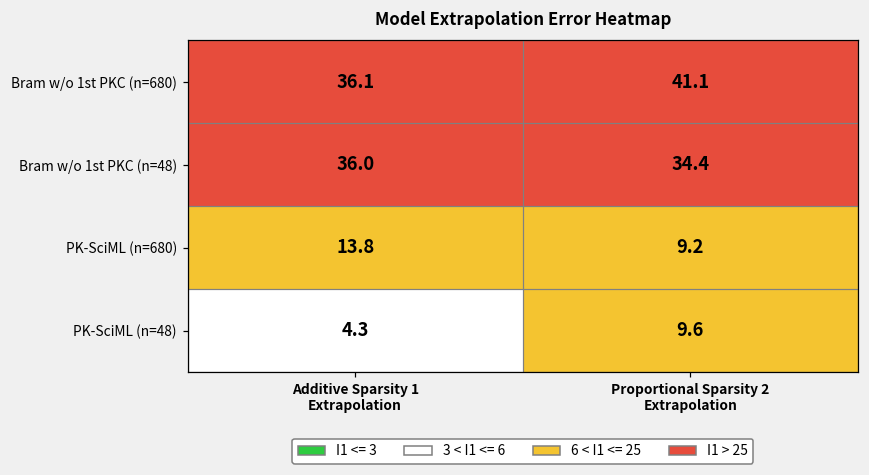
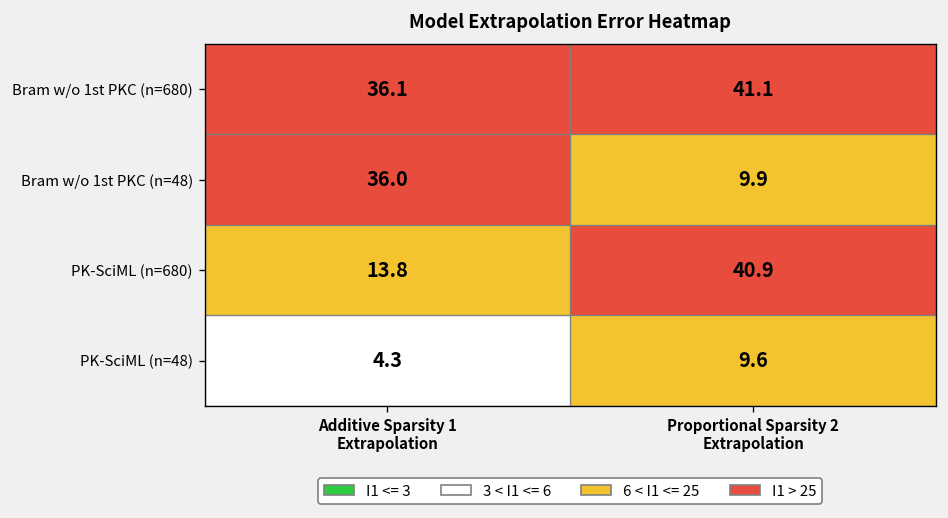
  {
    "Bram w/o 1st PKC (n=680)": {
      "Additive Sparsity 1 Extrapolation": 36.1,
      "Proportional Sparsity 2 Extrapolation": 41.1
    },
    "Bram w/o 1st PKC (n=48)": {
      "Additive Sparsity 1 Extrapolation": 36.0,
-     "Proportional Sparsity 2 Extrapolation": 34.4
+     "Proportional Sparsity 2 Extrapolation": 9.9
    },
    "PK-SciML (n=680)": {
      "Additive Sparsity 1 Extrapolation": 13.8,
-     "Proportional Sparsity 2 Extrapolation": 9.2
+     "Proportional Sparsity 2 Extrapolation": 40.9
    },
    "PK-SciML (n=48)": {
      "Additive Sparsity 1 Extrapolation": 4.3,
      "Proportional Sparsity 2 Extrapolation": 9.6
    }
  }
